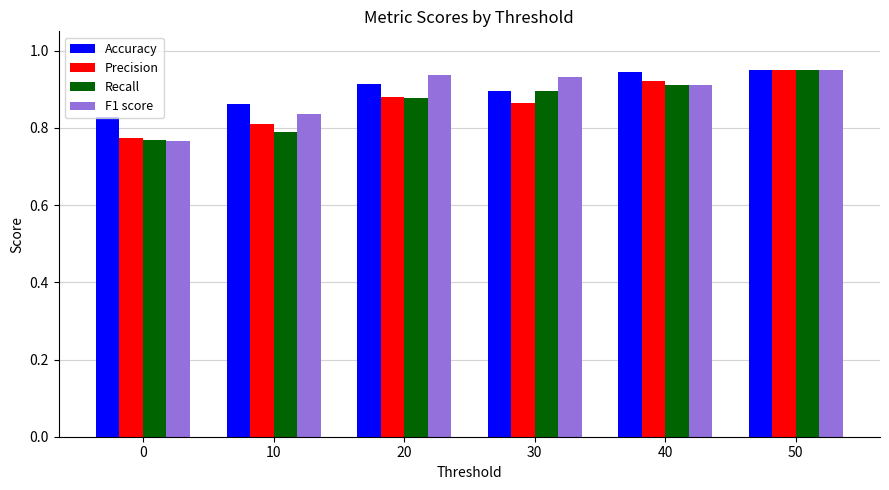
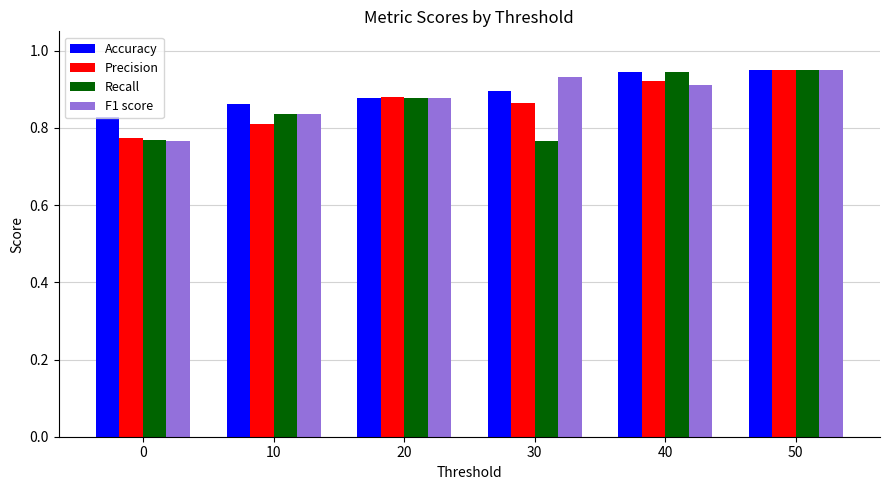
  {
    "Accuracy": {
      "10": 0.86,
-     "20": 0.91,
+     "20": 0.88,
      "30": 0.90,
      "40": 0.95,
      "50": 0.95
    },
    "Precision": {
      "0": 0.77,
      "10": 0.81,
      "20": 0.88,
      "30": 0.86,
      "40": 0.92,
      "50": 0.95
    },
    "Recall": {
      "0": 0.77,
-     "10": 0.79,
+     "10": 0.84,
      "20": 0.88,
-     "30": 0.90,
-     "40": 0.91,
+     "30": 0.77,
+     "40": 0.94,
      "50": 0.95
    },
    "F1 score": {
      "0": 0.77,
      "10": 0.84,
-     "20": 0.94,
+     "20": 0.88,
      "30": 0.93,
      "40": 0.91,
      "50": 0.95
    }
  }
